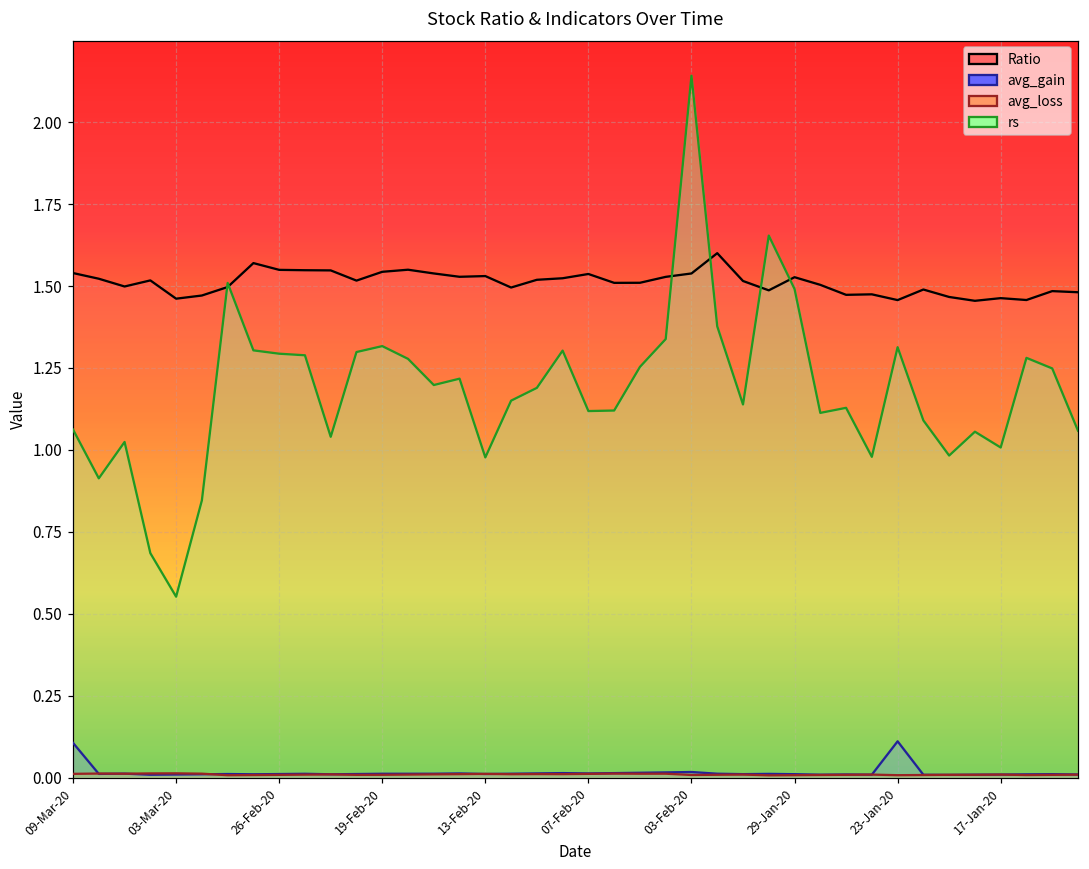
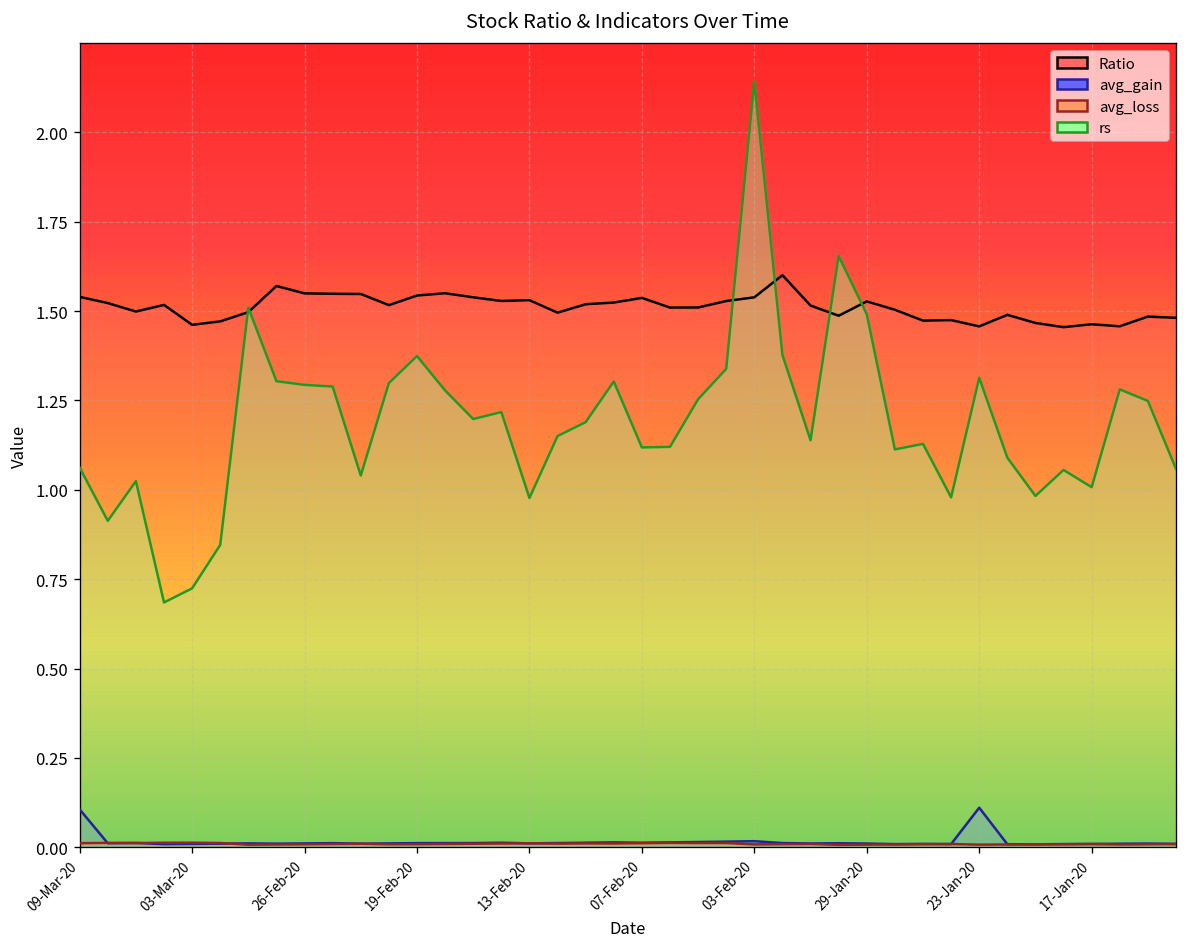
  {
    "avg_gain": {
      "09-Mar-20": 0.11,
      "03-Feb-20": 0.02,
      "23-Jan-20": 0.11
    },
    "rs": {
      "09-Mar-20": 1.06,
-     "03-Mar-20": 0.55,
+     "03-Mar-20": 0.72,
      "26-Feb-20": 1.29,
-     "19-Feb-20": 1.32,
+     "19-Feb-20": 1.37,
      "13-Feb-20": 0.98,
      "07-Feb-20": 1.12,
      "03-Feb-20": 2.14,
      "29-Jan-20": 1.49,
      "23-Jan-20": 1.31,
      "17-Jan-20": 1.01
    }
  }
